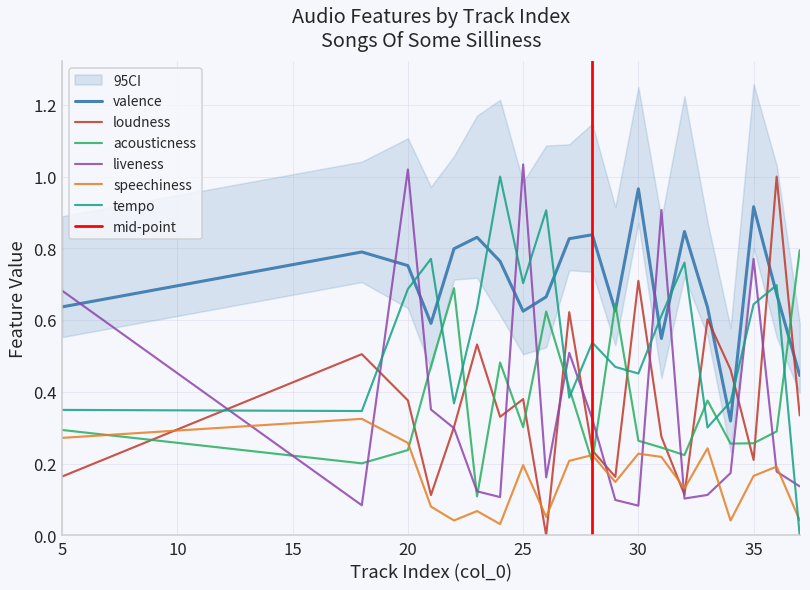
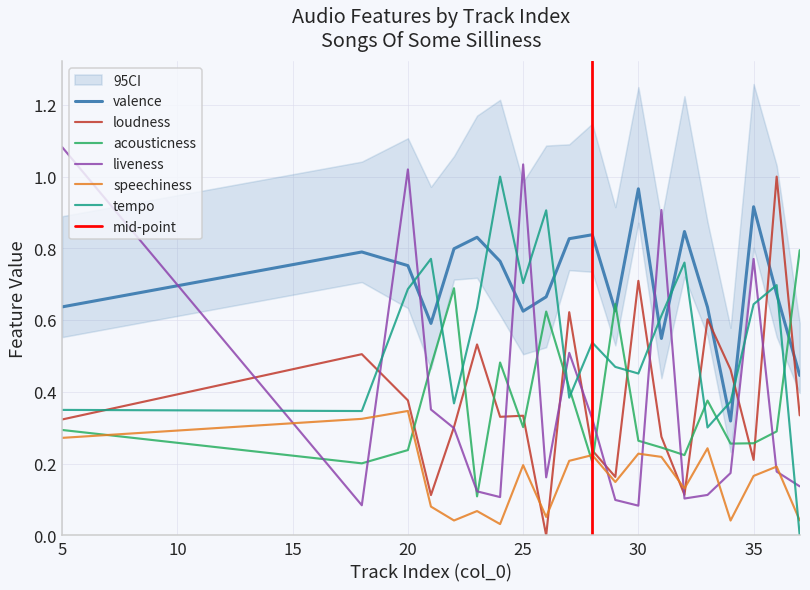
  {
    "loudness": {
-     "5": 0.16,
+     "5": 0.32,
      "20": 0.38,
-     "25": 0.38,
+     "25": 0.33,
      "30": 0.71,
      "35": 0.21
    },
    "liveness": {
-     "5": 0.68,
+     "5": 1.08,
      "20": 1.02,
      "25": 1.03,
      "30": 0.08,
      "35": 0.77
    },
    "speechiness": {
      "5": 0.27,
-     "20": 0.26,
+     "20": 0.35,
      "25": 0.20,
      "30": 0.23,
      "35": 0.17
    }
  }
